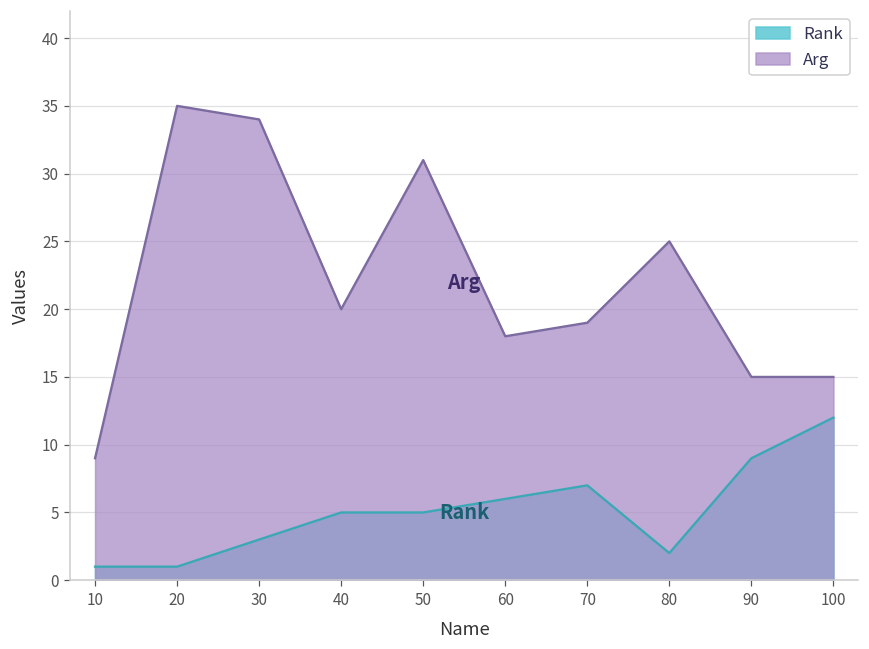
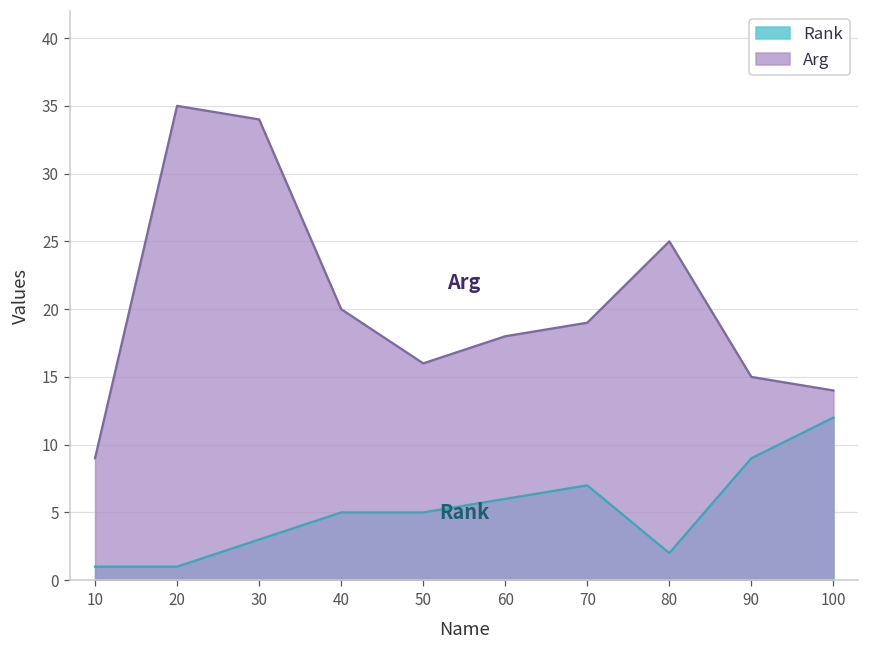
  {
    "Rank": {
      "10": 1,
      "20": 1,
      "30": 3,
      "40": 5,
      "50": 5,
      "60": 6,
      "70": 7,
      "80": 2,
      "90": 9,
      "100": 12
    },
    "Arg": {
      "10": 9,
      "20": 35,
      "30": 34,
      "40": 20,
-     "50": 31,
+     "50": 16,
      "60": 18,
      "70": 19,
      "80": 25,
      "90": 15,
-     "100": 15
+     "100": 14
    }
  }
